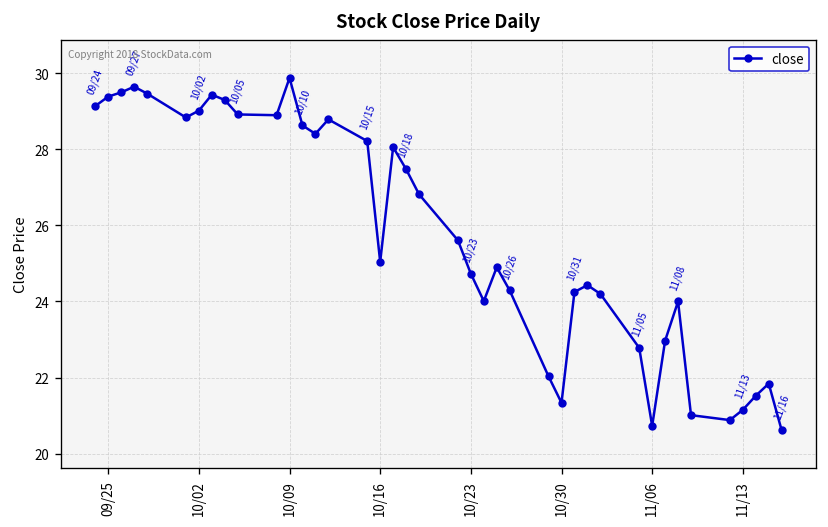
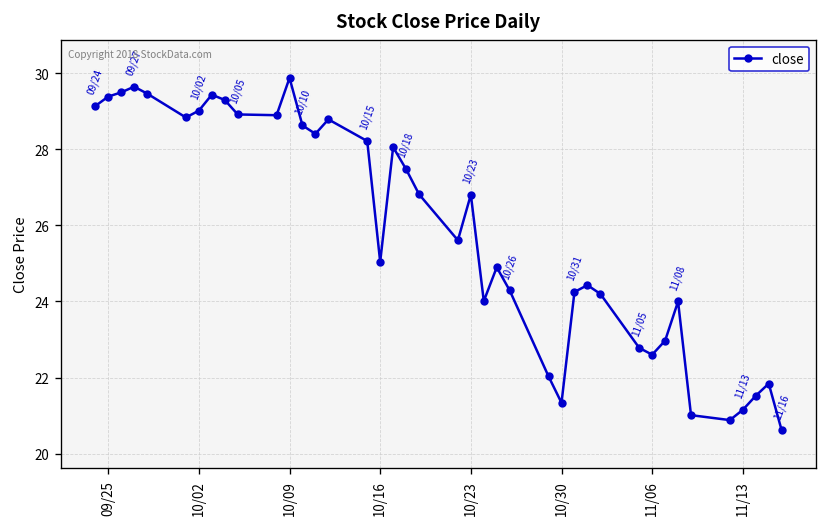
  {
    "10/02": 29.0,
    "10/16": 25.0,
-   "10/23": 24.7,
+   "10/23": 26.8,
    "10/30": 21.3,
-   "11/06": 20.7,
+   "11/06": 22.6,
    "11/13": 21.1
  }
